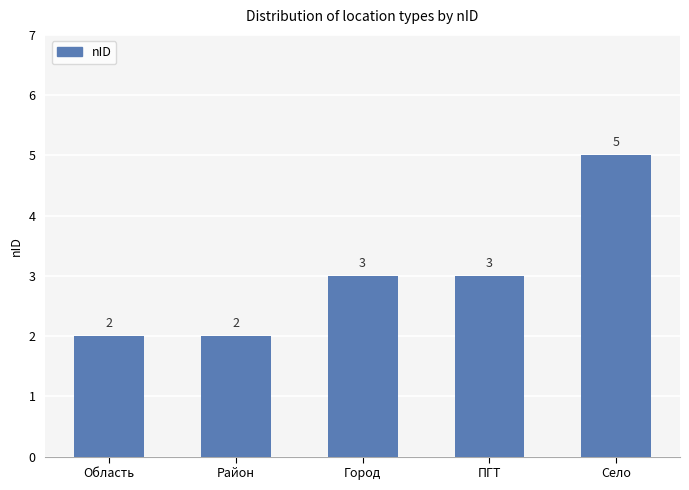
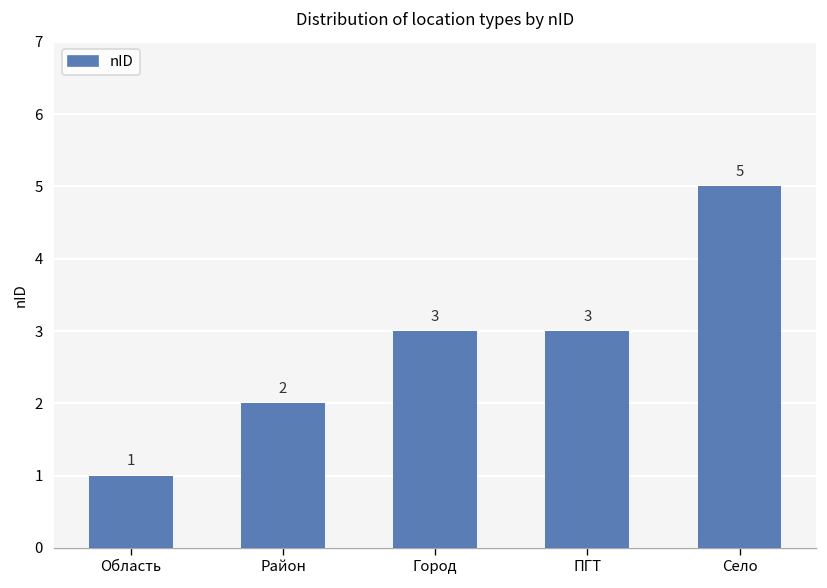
  {
-   "Область": 2,
+   "Область": 1,
    "Район": 2,
    "Город": 3,
    "ПГТ": 3,
    "Село": 5
  }
